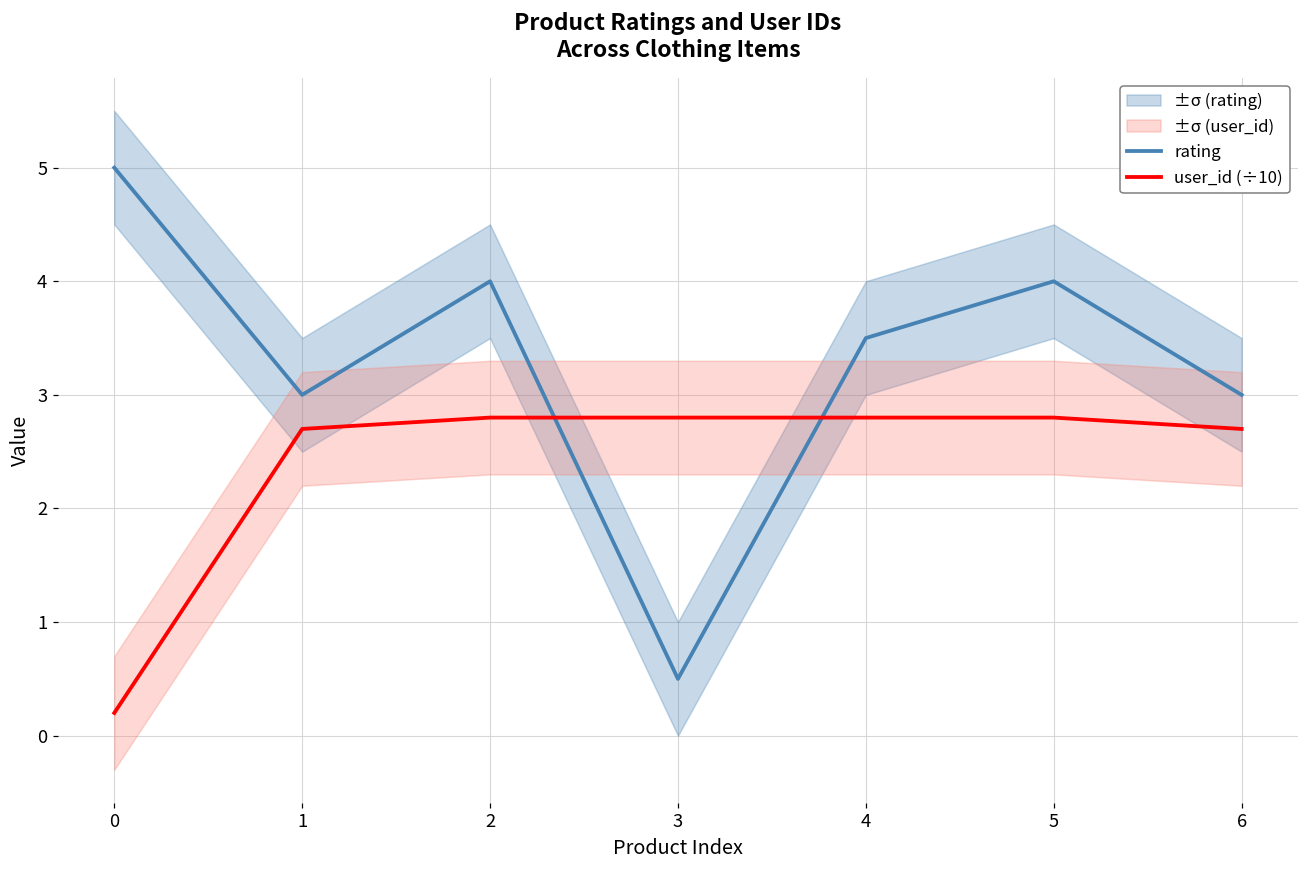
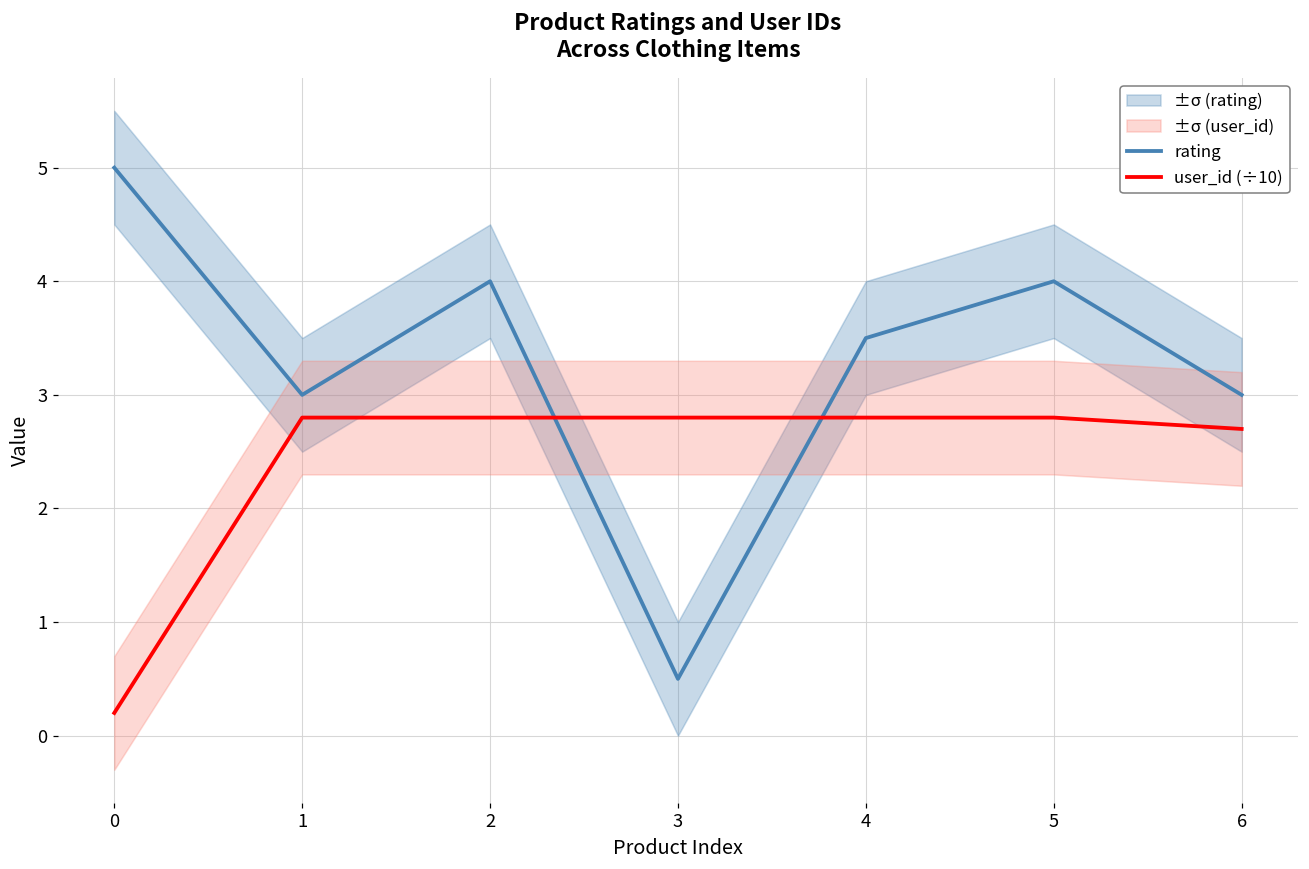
  {
    "user_id (÷10)": {
      "0": 0.20,
-     "1": 2.70,
+     "1": 2.80,
      "2": 2.80,
      "3": 2.80,
      "4": 2.80,
      "5": 2.80,
      "6": 2.70
    }
  }
